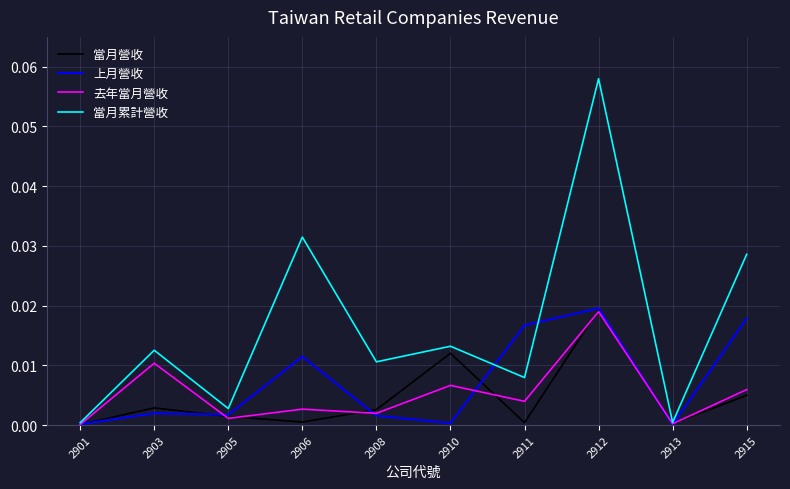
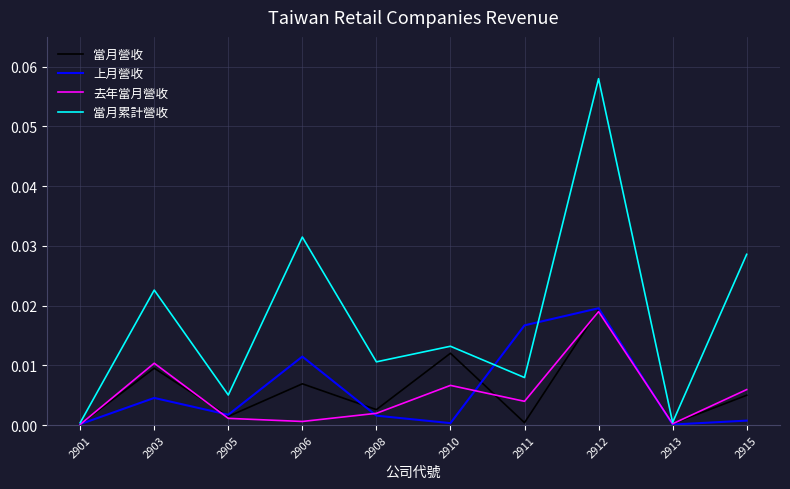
  {
    "當月營收": {
-     "2903": 0.003,
-     "2906": 0.001,
+     "2903": 0.010,
+     "2906": 0.007,
      "2908": 0.003,
      "2910": 0.012,
      "2911": 0.000,
      "2915": 0.005
    },
    "上月營收": {
-     "2903": 0.002,
+     "2903": 0.005,
      "2906": 0.011,
      "2910": 0.000,
      "2911": 0.017,
-     "2915": 0.018
+     "2915": 0.001
    },
    "去年當月營收": {
      "2903": 0.010,
-     "2906": 0.003,
+     "2906": 0.001,
      "2910": 0.007,
      "2911": 0.004,
      "2915": 0.006
    },
    "當月累計營收": {
-     "2903": 0.013,
-     "2905": 0.003,
+     "2903": 0.023,
+     "2905": 0.005,
      "2906": 0.031,
      "2908": 0.011,
      "2910": 0.013,
      "2911": 0.008,
      "2912": 0.058,
      "2915": 0.029
    }
  }
